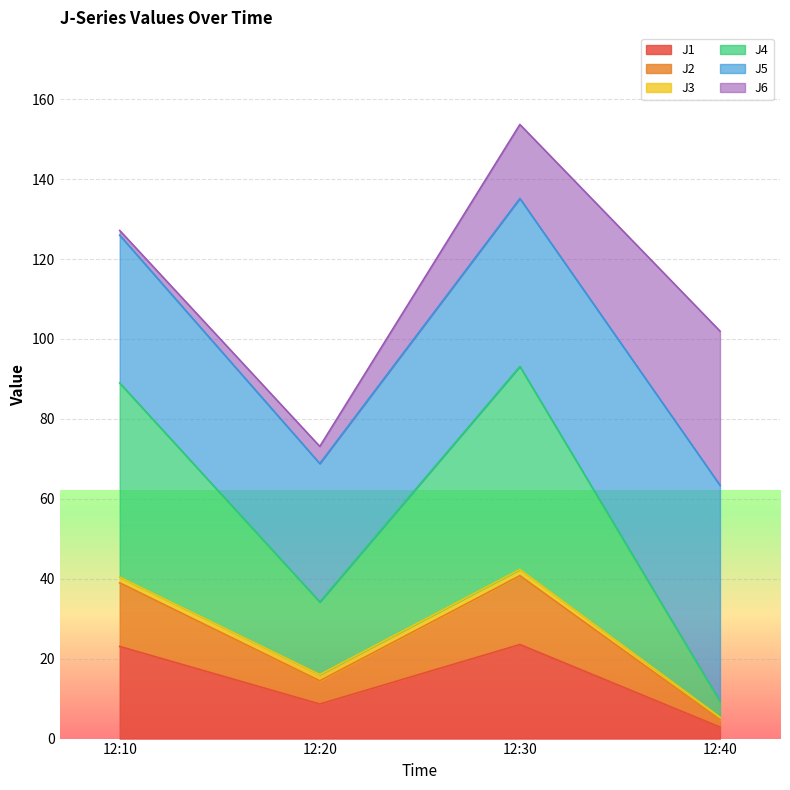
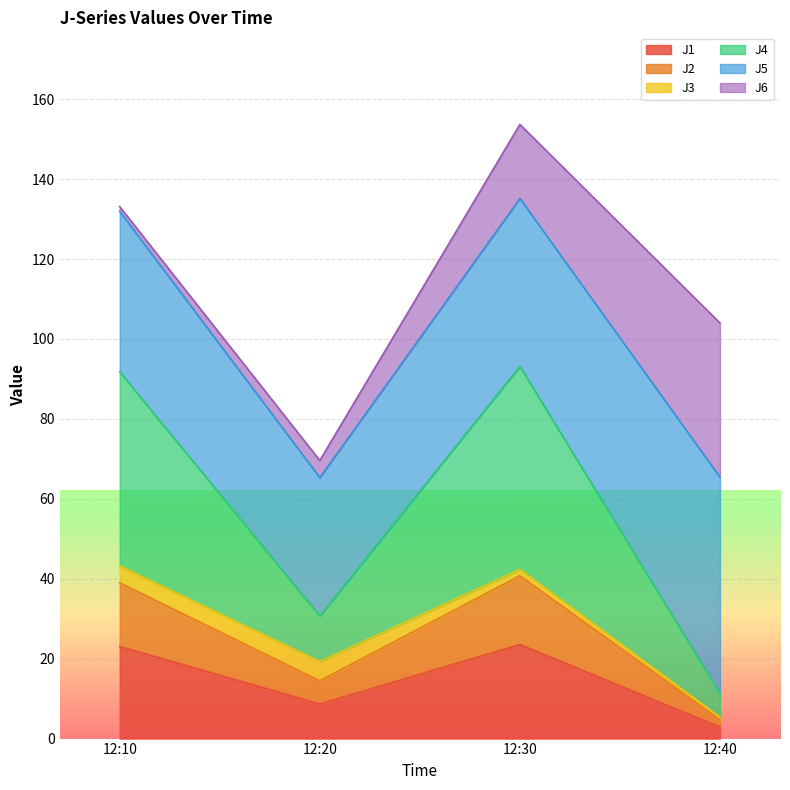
  {
    "J3": {
-     "12:10": 1,
-     "12:20": 2,
+     "12:10": 4,
+     "12:20": 5,
      "12:30": 2,
      "12:40": 1
    },
    "J4": {
      "12:10": 49,
-     "12:20": 18,
+     "12:20": 11,
      "12:30": 51,
-     "12:40": 4
+     "12:40": 6
    },
    "J5": {
-     "12:10": 37,
+     "12:10": 40,
      "12:20": 35,
      "12:30": 42,
      "12:40": 54
    },
    "J6": {
      "12:10": 1,
      "12:20": 4,
      "12:30": 19,
      "12:40": 39
    }
  }
